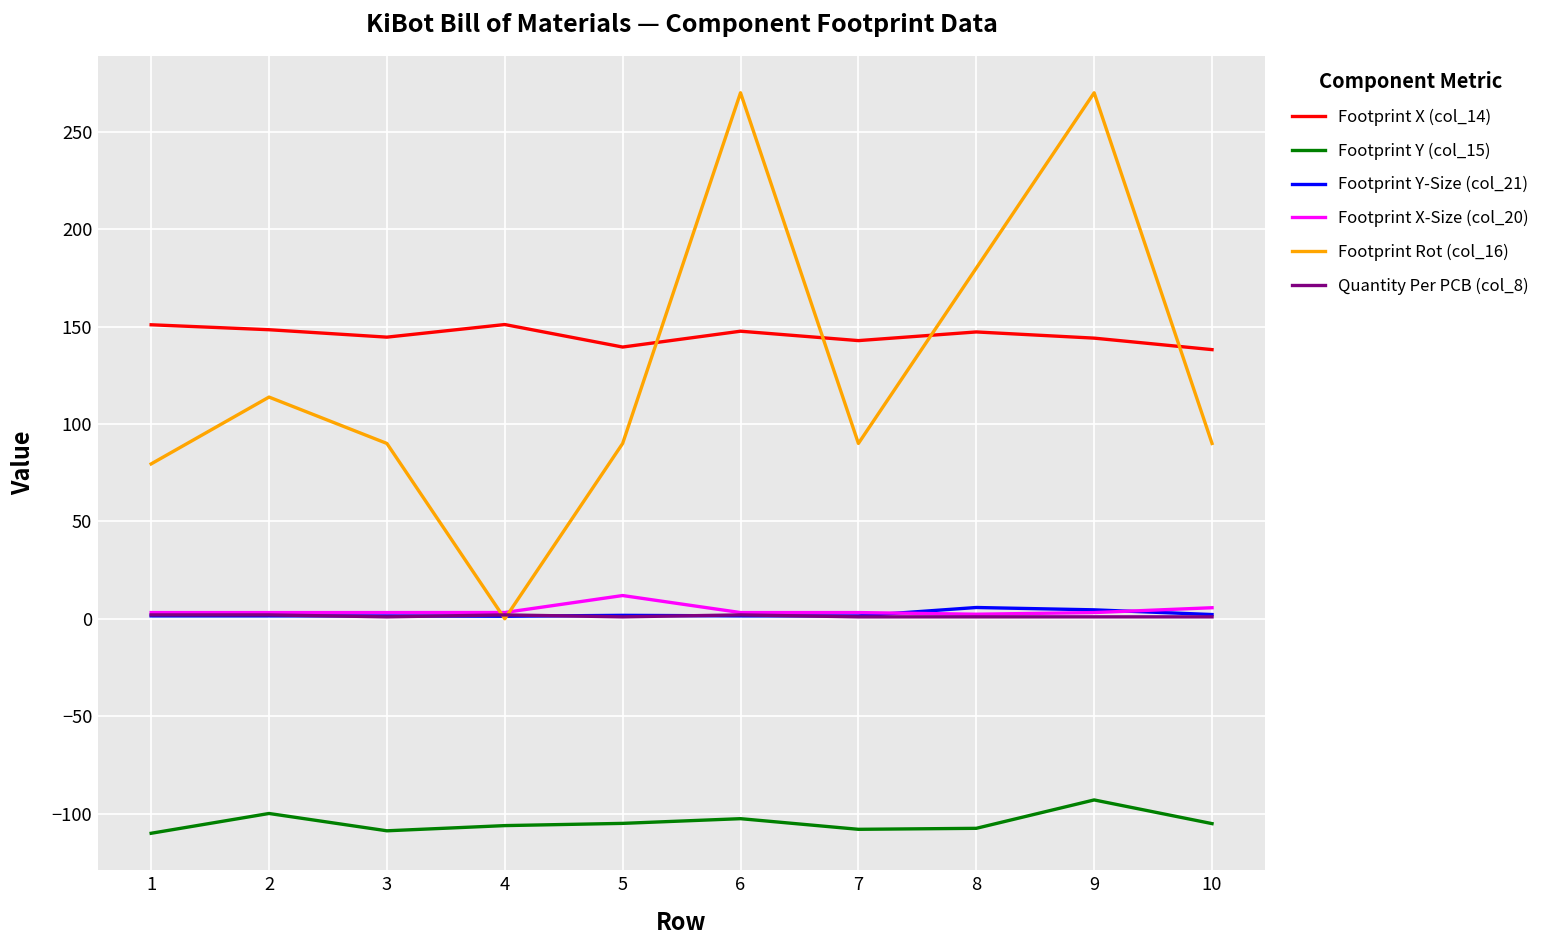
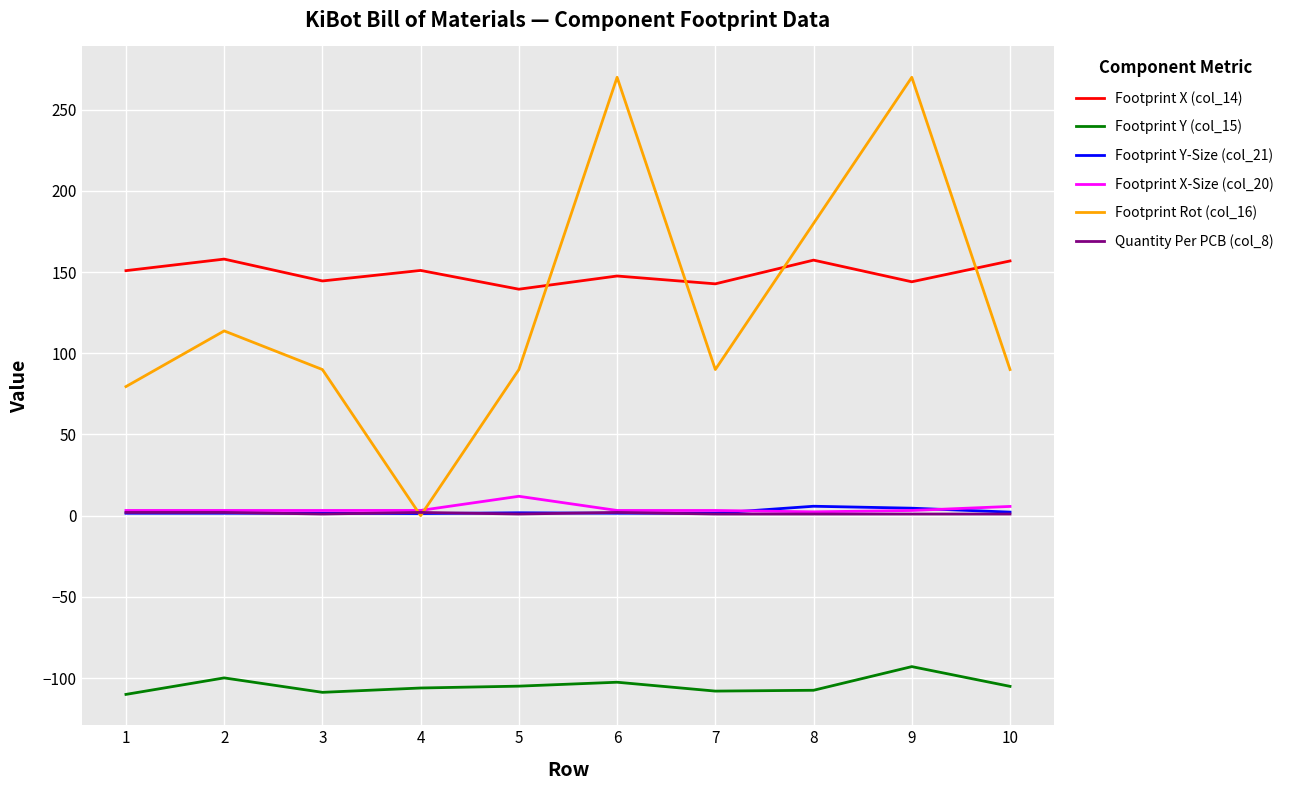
  {
    "Footprint X (col_14)": {
      "1": 151,
-     "2": 148,
+     "2": 158,
      "3": 145,
      "4": 151,
      "5": 139,
      "6": 148,
      "7": 143,
-     "8": 147,
+     "8": 157,
      "9": 144,
-     "10": 138
+     "10": 157
    },
    "Footprint Y (col_15)": {
      "1": -110,
      "2": -100,
      "3": -109,
      "4": -106,
      "5": -105,
      "6": -103,
      "7": -108,
      "8": -108,
      "9": -93,
      "10": -105
    },
    "Footprint Y-Size (col_21)": {
      "8": 6
    },
    "Footprint X-Size (col_20)": {
      "3": 3,
      "5": 12,
      "7": 3,
      "10": 6
    },
    "Footprint Rot (col_16)": {
      "1": 80,
      "2": 114,
      "3": 90,
      "5": 90,
      "6": 270,
      "7": 90,
      "8": 180,
      "9": 270,
      "10": 90
    },
    "Quantity Per PCB (col_8)": {
      "9": 1
    }
  }
